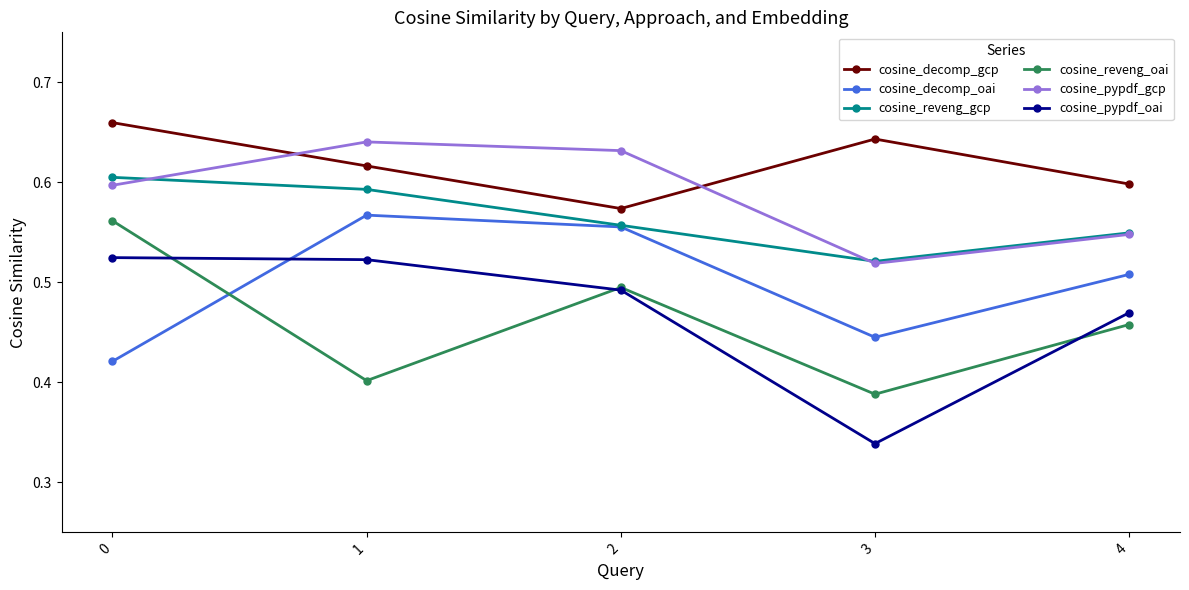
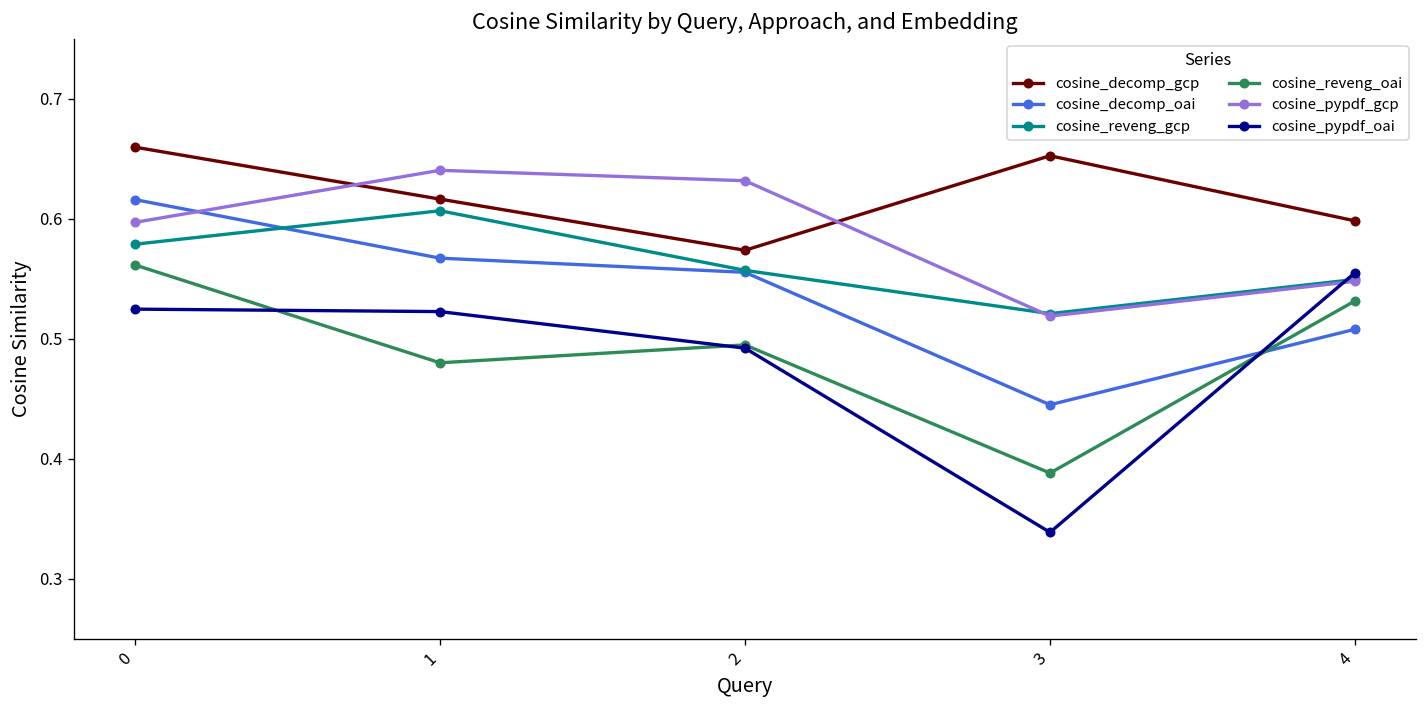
  {
    "cosine_decomp_gcp": {
      "0": 0.66,
      "1": 0.62,
      "2": 0.57,
-     "3": 0.64,
+     "3": 0.65,
      "4": 0.60
    },
    "cosine_decomp_oai": {
-     "0": 0.42,
+     "0": 0.62,
      "1": 0.57,
      "3": 0.45,
      "4": 0.51
    },
    "cosine_reveng_gcp": {
-     "0": 0.61,
-     "1": 0.59
+     "0": 0.58,
+     "1": 0.61
    },
    "cosine_reveng_oai": {
      "0": 0.56,
-     "1": 0.40,
+     "1": 0.48,
      "2": 0.49,
      "3": 0.39,
-     "4": 0.46
+     "4": 0.53
    },
    "cosine_pypdf_gcp": {
      "0": 0.60,
      "1": 0.64,
      "2": 0.63
    },
    "cosine_pypdf_oai": {
      "0": 0.52,
      "1": 0.52,
      "2": 0.49,
      "3": 0.34,
-     "4": 0.47
+     "4": 0.56
    }
  }
